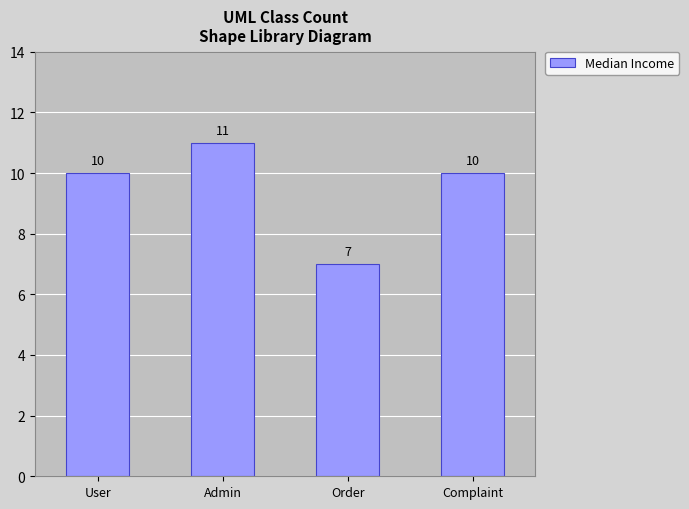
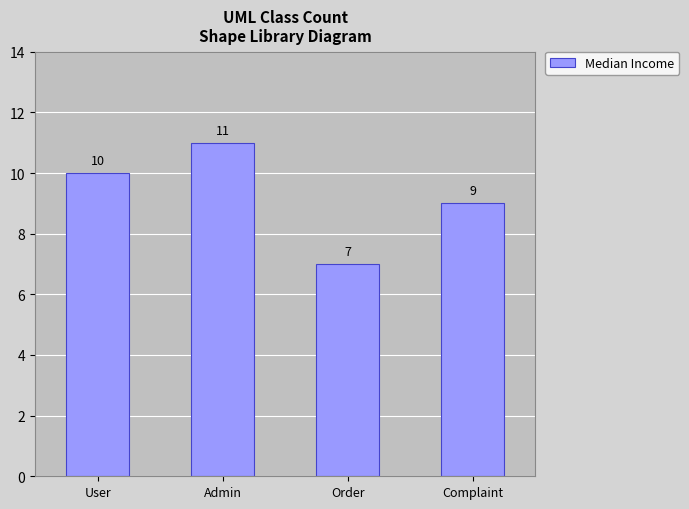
  {
    "User": 10,
    "Admin": 11,
    "Order": 7,
-   "Complaint": 10
+   "Complaint": 9
  }
